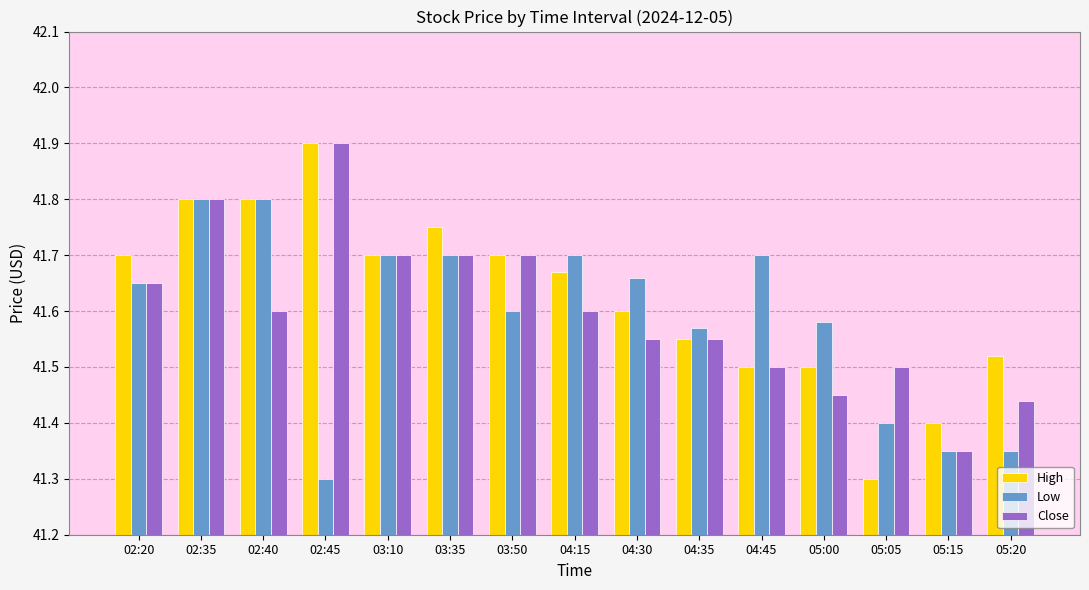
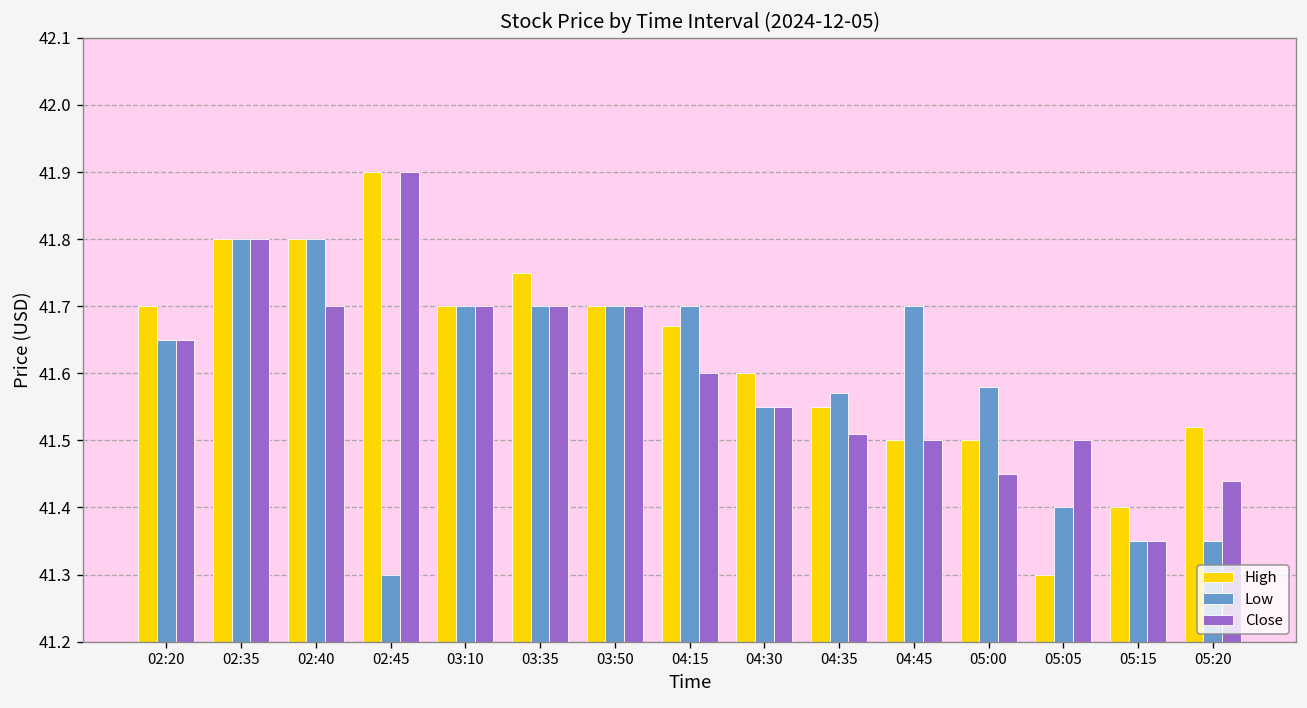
  {
    "High": {
      "02:20": 41.70,
      "02:35": 41.80,
      "02:40": 41.80,
      "02:45": 41.90,
      "03:10": 41.70,
      "03:35": 41.75,
      "03:50": 41.70,
      "04:15": 41.67,
      "04:30": 41.60,
      "04:35": 41.55,
      "04:45": 41.50,
      "05:00": 41.50,
      "05:05": 41.30,
      "05:15": 41.40,
      "05:20": 41.52
    },
    "Low": {
      "02:20": 41.65,
      "02:35": 41.80,
      "02:40": 41.80,
      "02:45": 41.30,
      "03:10": 41.70,
      "03:35": 41.70,
-     "03:50": 41.6,
+     "03:50": 41.7,
      "04:15": 41.70,
-     "04:30": 41.66,
+     "04:30": 41.55,
      "04:35": 41.57,
      "04:45": 41.70,
      "05:00": 41.58,
      "05:05": 41.40,
      "05:15": 41.35,
      "05:20": 41.35
    },
    "Close": {
      "02:20": 41.65,
      "02:35": 41.80,
-     "02:40": 41.6,
+     "02:40": 41.7,
      "02:45": 41.90,
      "03:10": 41.70,
      "03:35": 41.70,
      "03:50": 41.70,
      "04:15": 41.60,
      "04:30": 41.55,
-     "04:35": 41.55,
+     "04:35": 41.51,
      "04:45": 41.50,
      "05:00": 41.45,
      "05:05": 41.50,
      "05:15": 41.35,
      "05:20": 41.44
    }
  }
